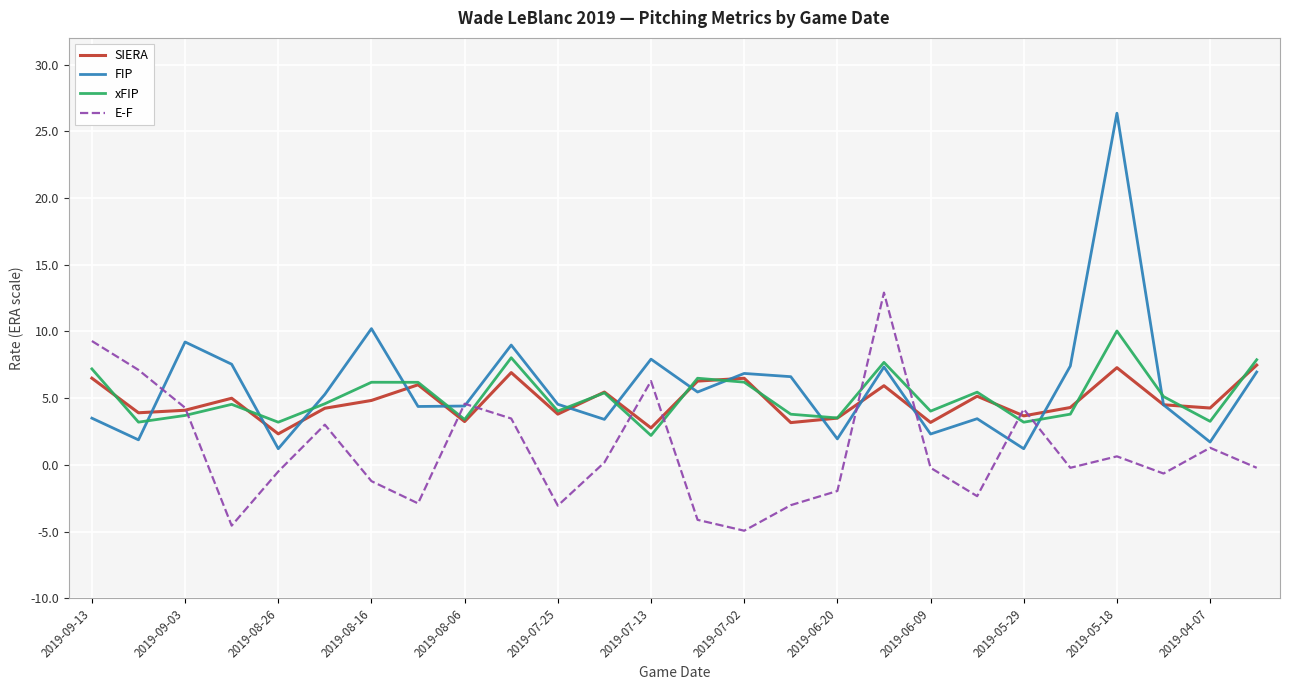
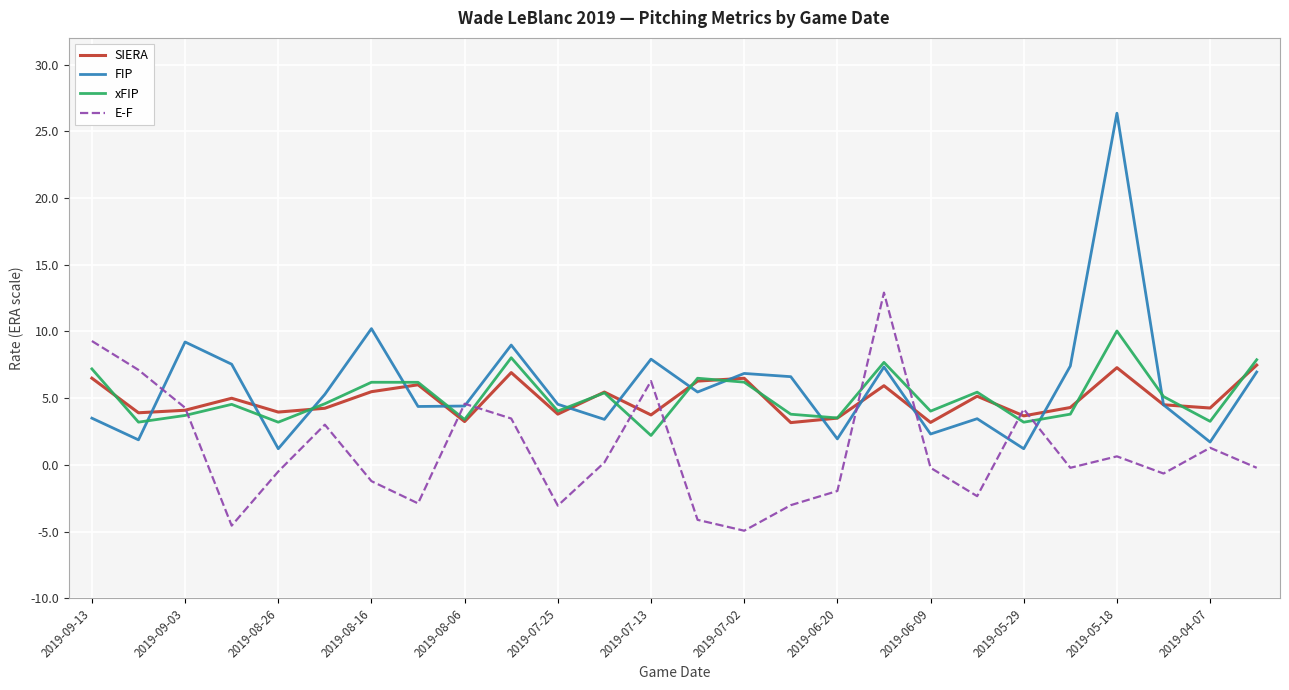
  {
    "SIERA": {
      "2019-09-13": 6.5,
      "2019-09-03": 4.1,
-     "2019-08-26": 2.3,
-     "2019-08-16": 4.8,
+     "2019-08-26": 4.0,
+     "2019-08-16": 5.5,
      "2019-07-25": 3.8,
-     "2019-07-13": 2.8,
+     "2019-07-13": 3.7,
      "2019-07-02": 6.5,
      "2019-06-09": 3.2,
      "2019-05-29": 3.7,
      "2019-05-18": 7.3,
      "2019-04-07": 4.3
    },
    "FIP": {
      "2019-09-13": 3.5,
      "2019-09-03": 9.2,
      "2019-08-26": 1.2,
      "2019-08-16": 10.2,
      "2019-07-25": 4.5,
      "2019-07-13": 7.9,
      "2019-07-02": 6.9,
      "2019-06-20": 2.0,
      "2019-06-09": 2.3,
      "2019-05-29": 1.2,
      "2019-05-18": 26.4,
      "2019-04-07": 1.7
    },
    "xFIP": {
      "2019-09-13": 7.2,
      "2019-09-03": 3.7,
      "2019-08-26": 3.2,
      "2019-08-16": 6.2,
      "2019-07-25": 4.0,
      "2019-07-13": 2.2,
      "2019-07-02": 6.2,
      "2019-06-09": 4.0,
      "2019-05-29": 3.2,
      "2019-05-18": 10.0,
      "2019-04-07": 3.3
    },
    "E-F": {
      "2019-09-13": 9.3,
      "2019-09-03": 4.3,
      "2019-08-26": -0.5,
      "2019-08-16": -1.2,
      "2019-07-25": -3.0,
      "2019-07-13": 6.3,
      "2019-07-02": -4.9,
      "2019-06-20": -2.0,
      "2019-06-09": -0.2,
      "2019-05-29": 4.2,
      "2019-05-18": 0.6,
      "2019-04-07": 1.3
    }
  }
